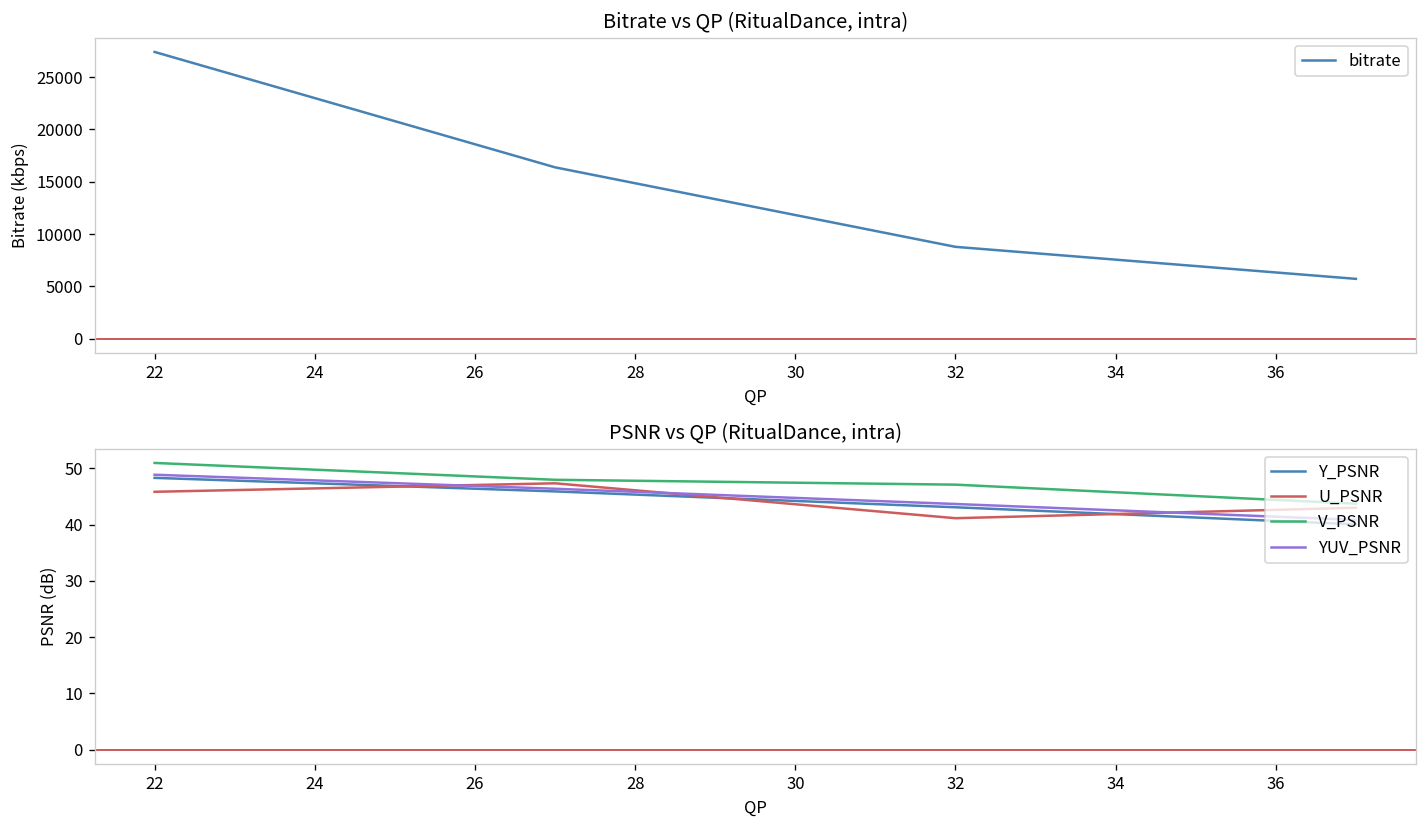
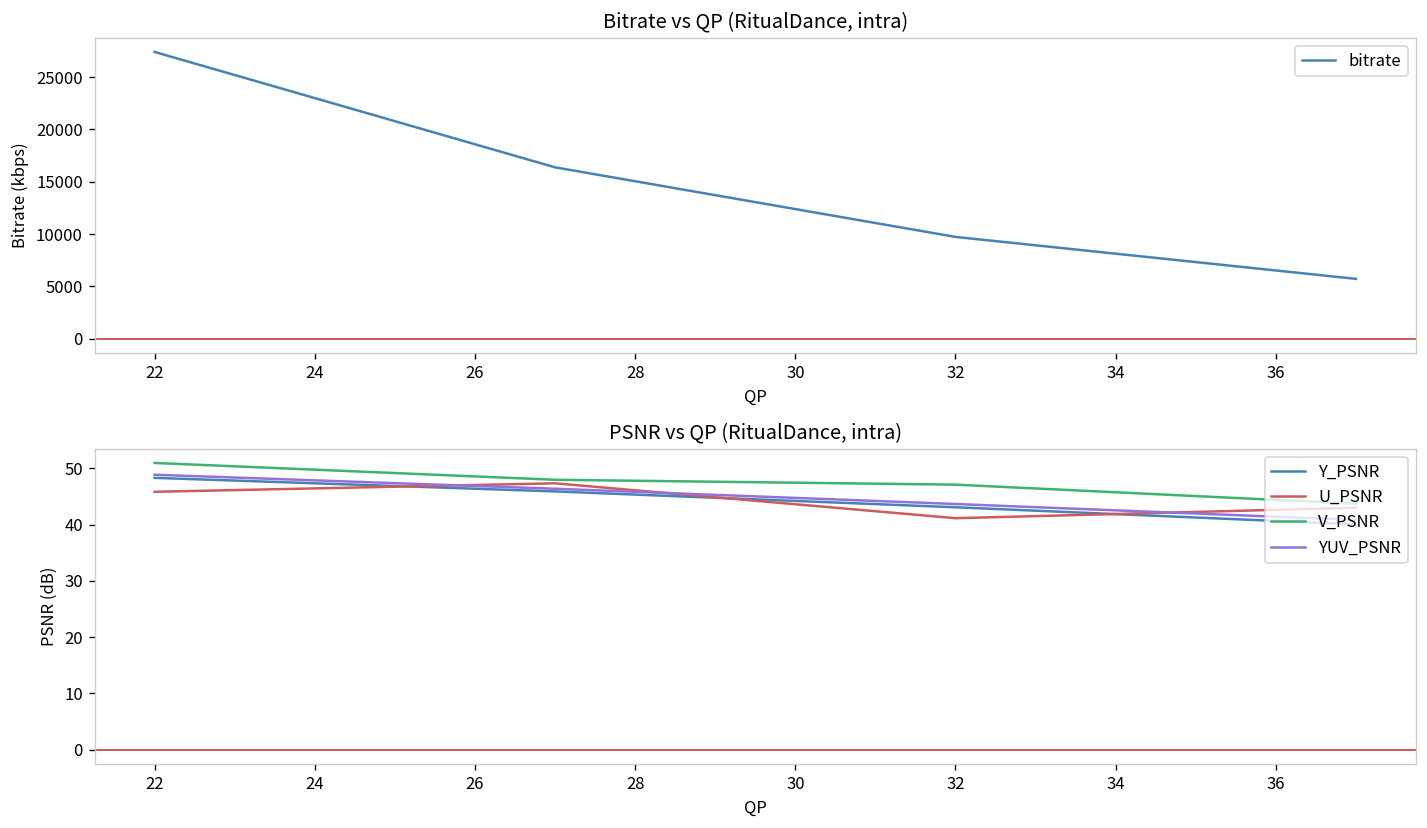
  {
    "Bitrate vs QP (RitualDance, intra)": {
      "22": 27000,
-     "32": 9000
+     "32": 10000
    },
    "PSNR vs QP (RitualDance, intra)": {
      "Y_PSNR": {
        "22": 48,
        "32": 43
      },
      "U_PSNR": {
        "22": 46,
        "32": 41
      },
      "V_PSNR": {
        "22": 51,
        "32": 47
      },
      "YUV_PSNR": {
        "22": 49,
        "32": 44
      }
    }
  }
